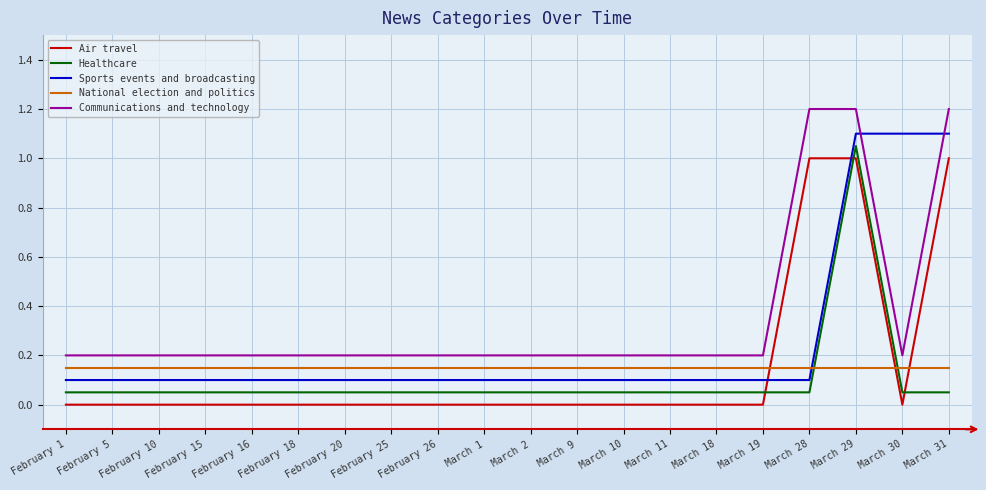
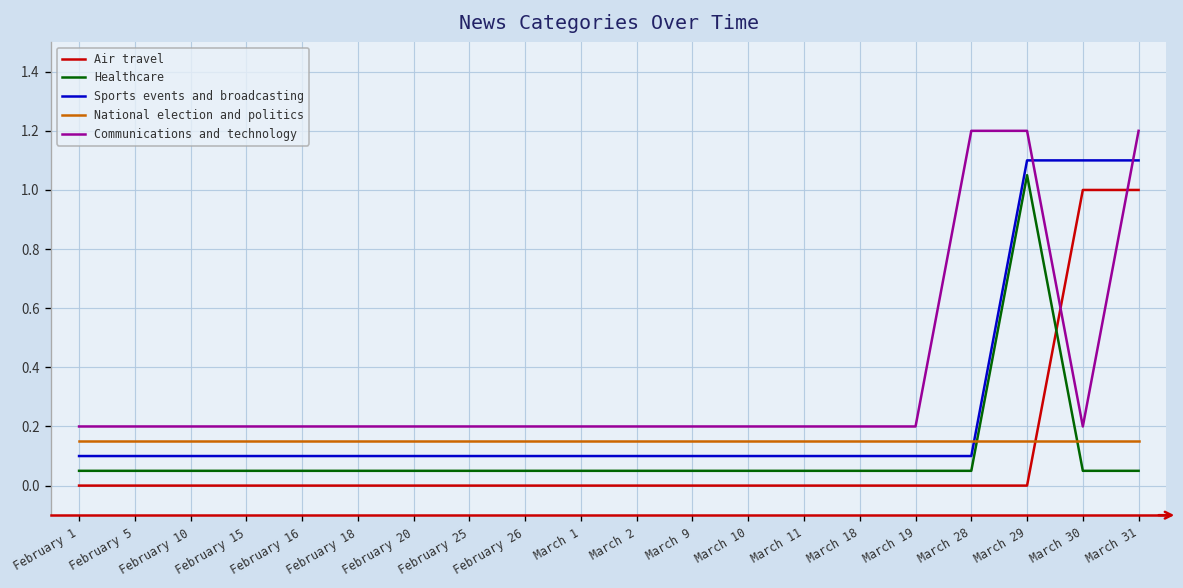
  {
    "Air travel": {
      "February 1": 0,
      "February 5": 0,
      "February 10": 0,
      "February 15": 0,
      "February 16": 0,
      "February 18": 0,
      "February 20": 0,
      "February 25": 0,
      "February 26": 0,
      "March 1": 0,
      "March 2": 0,
      "March 9": 0,
      "March 10": 0,
      "March 11": 0,
      "March 18": 0,
      "March 19": 0,
-     "March 28": 1,
-     "March 29": 1,
-     "March 30": 0,
+     "March 28": 0,
+     "March 29": 0,
+     "March 30": 1,
      "March 31": 1
    },
    "Healthcare": {
      "February 1": 0.05,
      "February 5": 0.05,
      "February 10": 0.05,
      "February 15": 0.05,
      "February 16": 0.05,
      "February 18": 0.05,
      "February 20": 0.05,
      "February 25": 0.05,
      "February 26": 0.05,
      "March 1": 0.05,
      "March 2": 0.05,
      "March 9": 0.05,
      "March 10": 0.05,
      "March 11": 0.05,
      "March 18": 0.05,
      "March 19": 0.05,
      "March 28": 0.05,
      "March 29": 1.05,
      "March 30": 0.05,
      "March 31": 0.05
    },
    "Sports events and broadcasting": {
      "February 1": 0.10,
      "February 5": 0.10,
      "February 10": 0.10,
      "February 15": 0.10,
      "February 16": 0.10,
      "February 18": 0.10,
      "February 20": 0.10,
      "February 25": 0.10,
      "February 26": 0.10,
      "March 1": 0.10,
      "March 2": 0.10,
      "March 9": 0.10,
      "March 10": 0.10,
      "March 11": 0.10,
      "March 18": 0.10,
      "March 19": 0.10,
      "March 28": 0.10,
      "March 29": 1.10,
      "March 30": 1.10,
      "March 31": 1.10
    },
    "National election and politics": {
      "February 1": 0.15,
      "February 5": 0.15,
      "February 10": 0.15,
      "February 15": 0.15,
      "February 16": 0.15,
      "February 18": 0.15,
      "February 20": 0.15,
      "February 25": 0.15,
      "February 26": 0.15,
      "March 1": 0.15,
      "March 2": 0.15,
      "March 9": 0.15,
      "March 10": 0.15,
      "March 11": 0.15,
      "March 18": 0.15,
      "March 19": 0.15,
      "March 28": 0.15,
      "March 29": 0.15,
      "March 30": 0.15,
      "March 31": 0.15
    },
    "Communications and technology": {
      "February 1": 0.20,
      "February 5": 0.20,
      "February 10": 0.20,
      "February 15": 0.20,
      "February 16": 0.20,
      "February 18": 0.20,
      "February 20": 0.20,
      "February 25": 0.20,
      "February 26": 0.20,
      "March 1": 0.20,
      "March 2": 0.20,
      "March 9": 0.20,
      "March 10": 0.20,
      "March 11": 0.20,
      "March 18": 0.20,
      "March 19": 0.20,
      "March 28": 1.20,
      "March 29": 1.20,
      "March 30": 0.20,
      "March 31": 1.20
    }
  }
